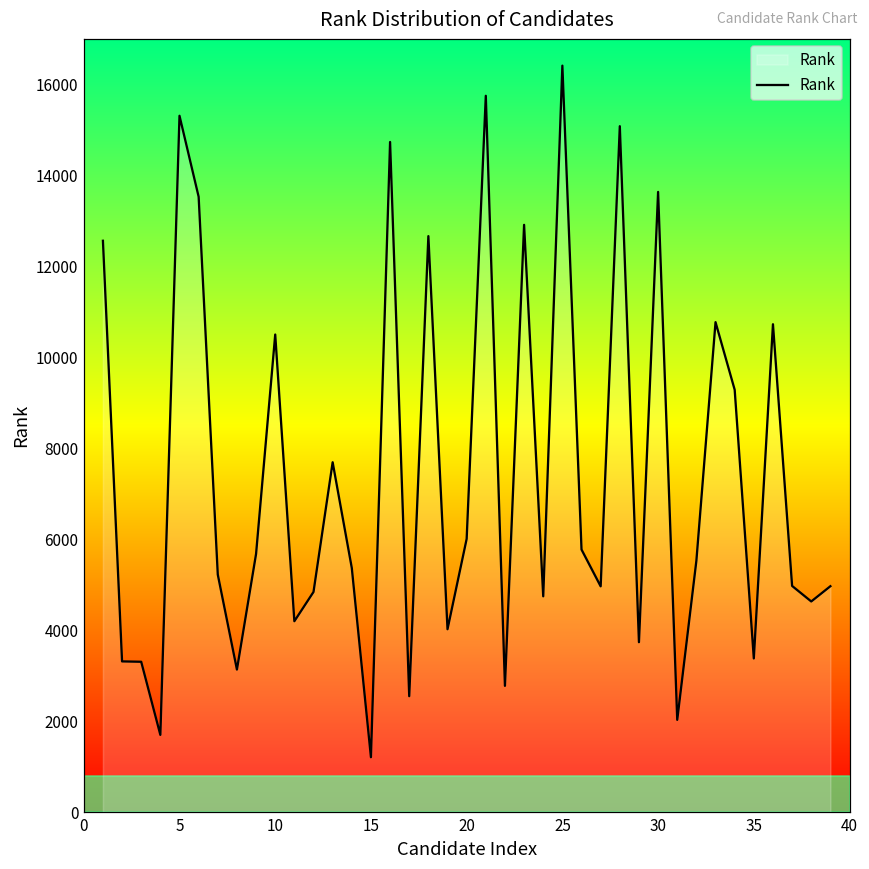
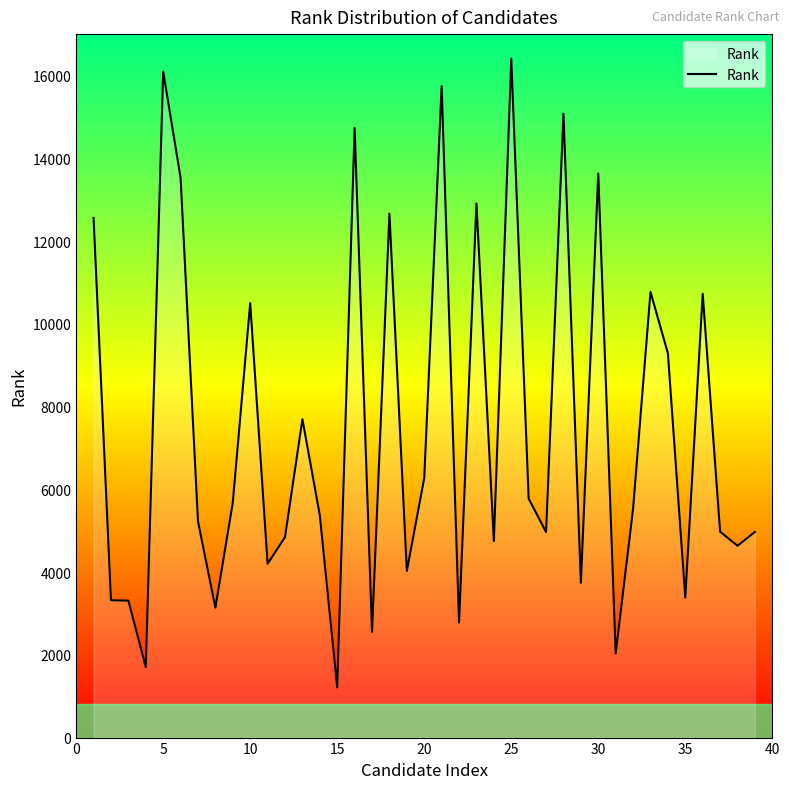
  {
-   "5": 15300,
+   "5": 16100,
    "10": 10500,
    "15": 1200,
-   "20": 6000,
+   "20": 6300,
    "25": 16400,
    "30": 13600,
    "35": 3400
  }
